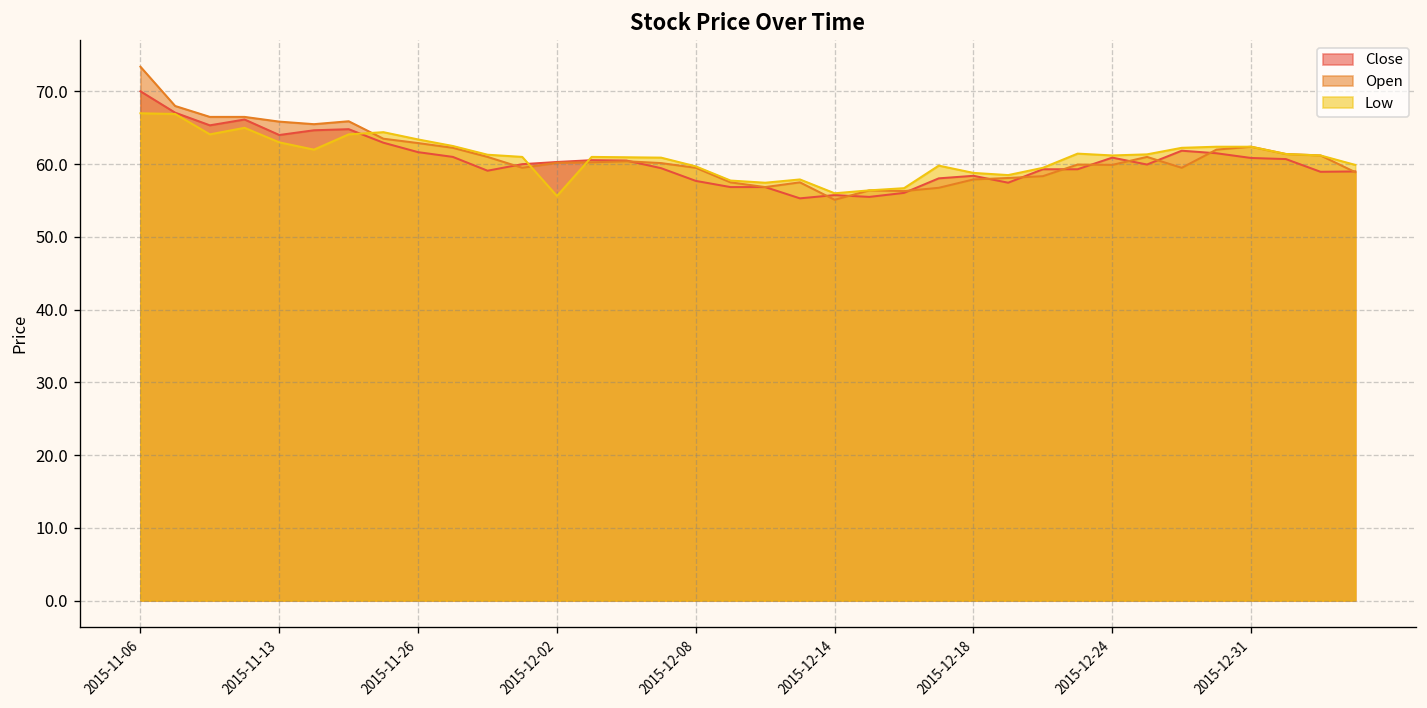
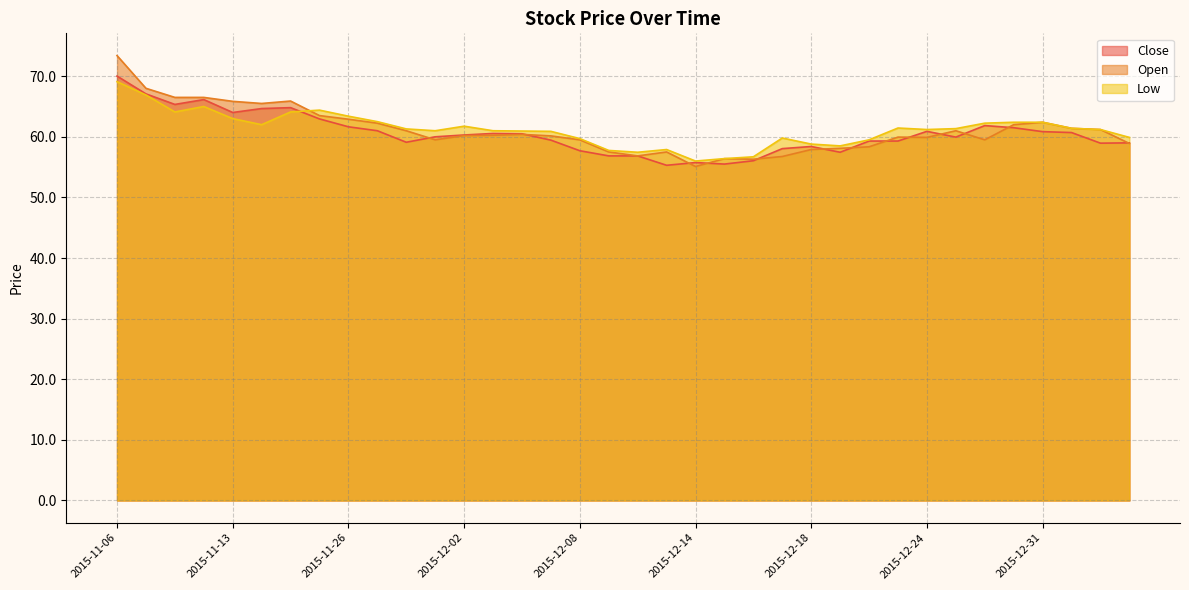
  {
    "Low": {
-     "2015-11-06": 67,
+     "2015-11-06": 69,
      "2015-11-13": 63,
      "2015-11-26": 63,
-     "2015-12-02": 56
+     "2015-12-02": 62
    }
  }
